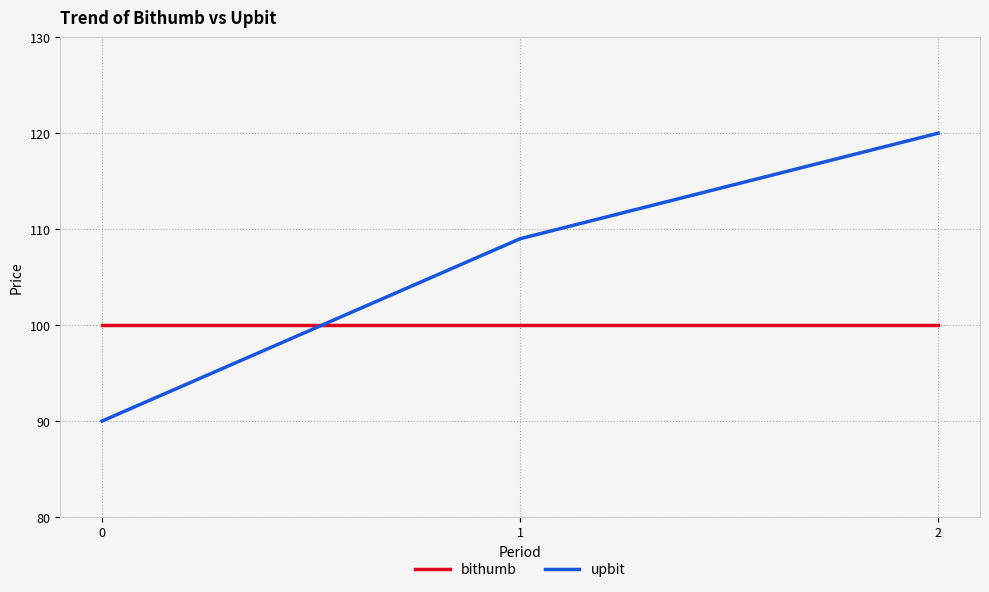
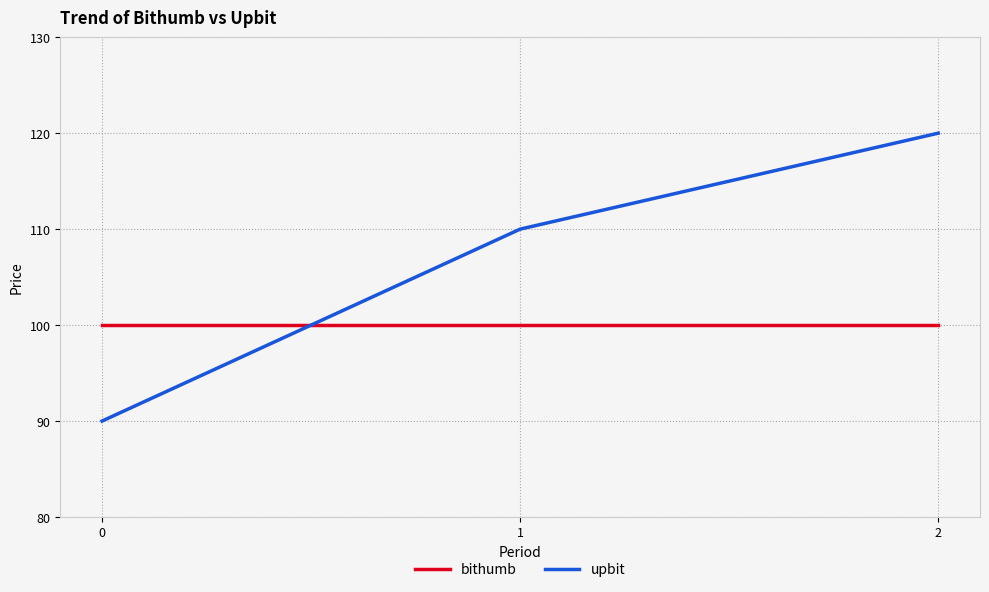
  {
    "bithumb": {
      "0": 100,
      "1": 100,
      "2": 100
    },
    "upbit": {
      "0": 90,
-     "1": 109,
+     "1": 110,
      "2": 120
    }
  }
